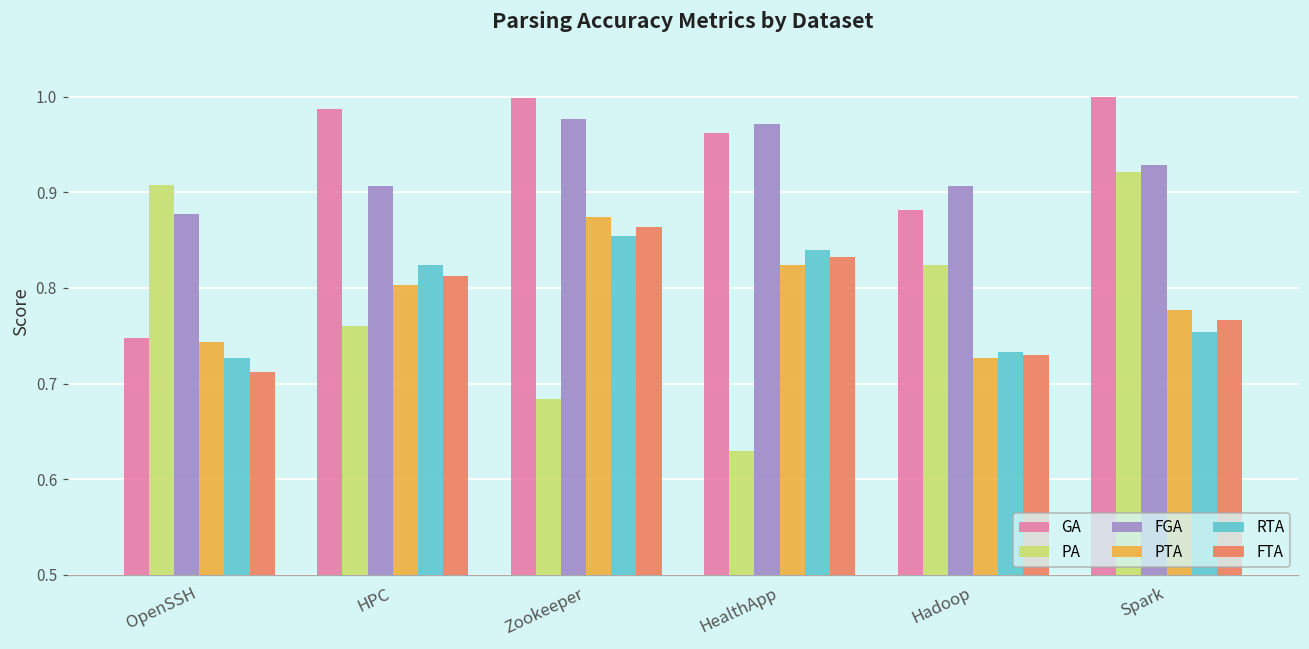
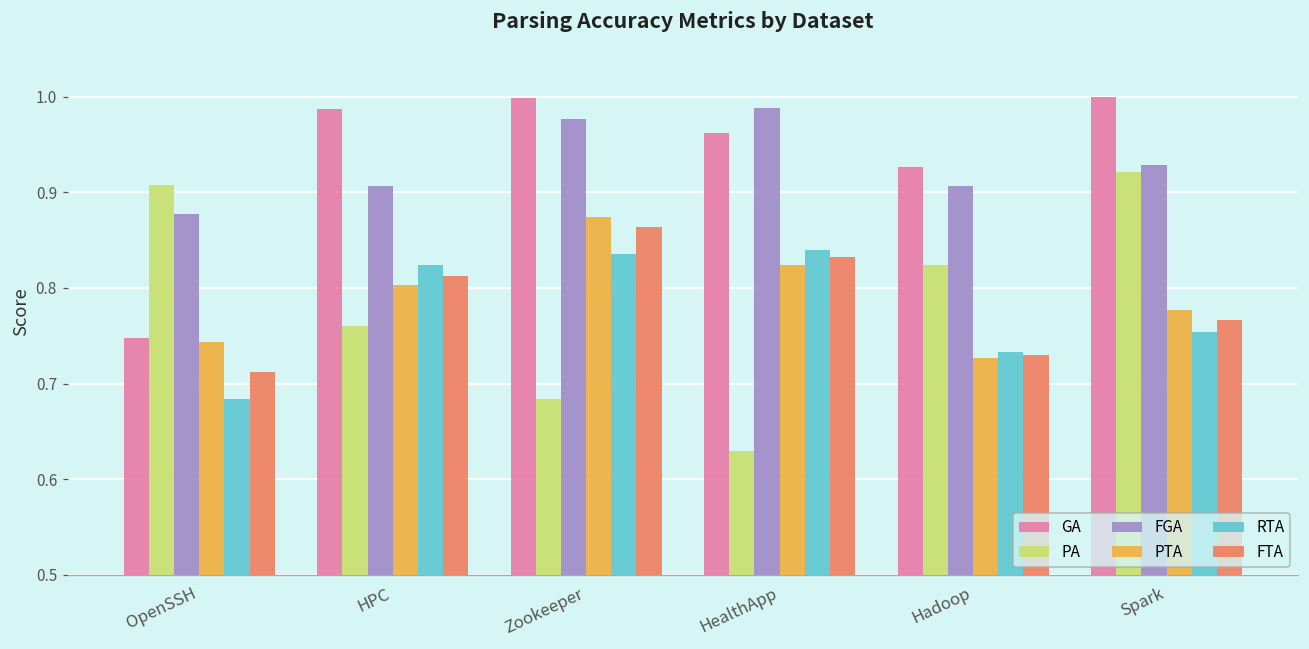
  {
    "GA": {
      "OpenSSH": 0.75,
      "HPC": 0.99,
      "Zookeeper": 1.00,
      "HealthApp": 0.96,
-     "Hadoop": 0.88,
+     "Hadoop": 0.93,
      "Spark": 1.00
    },
    "PA": {
      "OpenSSH": 0.91,
      "HPC": 0.76,
      "Zookeeper": 0.68,
      "HealthApp": 0.63,
      "Hadoop": 0.82,
      "Spark": 0.92
    },
    "FGA": {
      "OpenSSH": 0.88,
      "HPC": 0.91,
      "Zookeeper": 0.98,
-     "HealthApp": 0.97,
+     "HealthApp": 0.99,
      "Hadoop": 0.91,
      "Spark": 0.93
    },
    "RTA": {
-     "OpenSSH": 0.73,
+     "OpenSSH": 0.68,
      "HPC": 0.82,
-     "Zookeeper": 0.85,
+     "Zookeeper": 0.84,
      "HealthApp": 0.84,
      "Hadoop": 0.73,
      "Spark": 0.75
    }
  }
